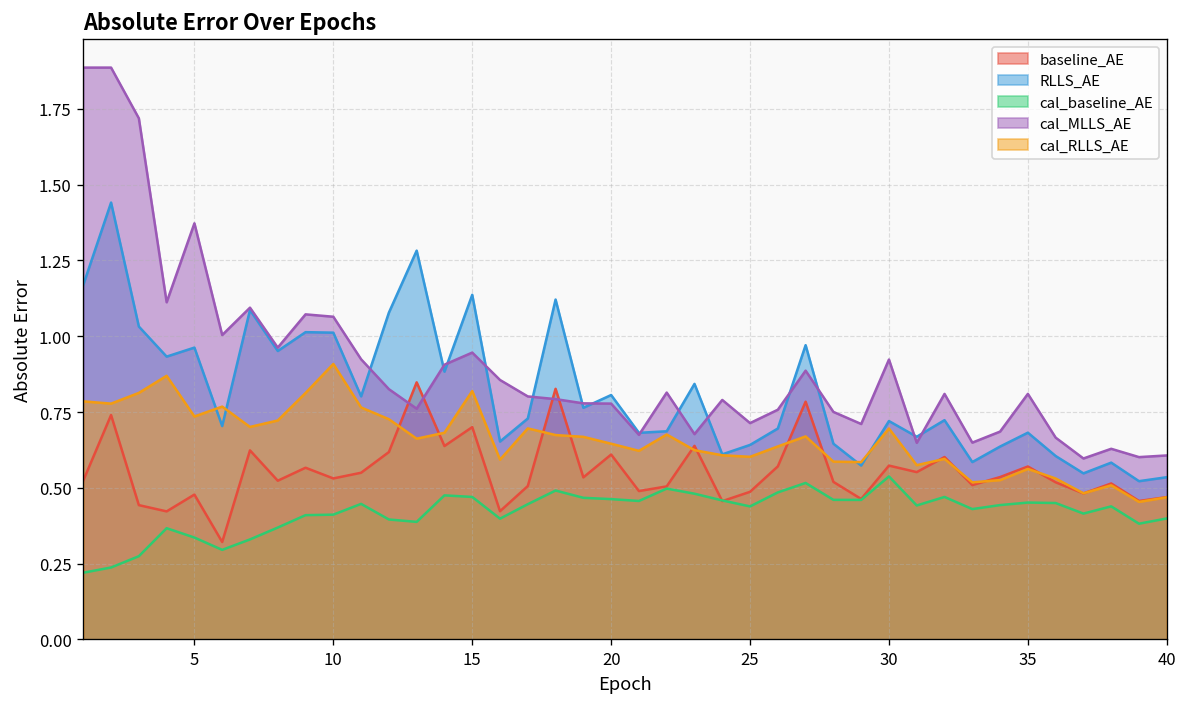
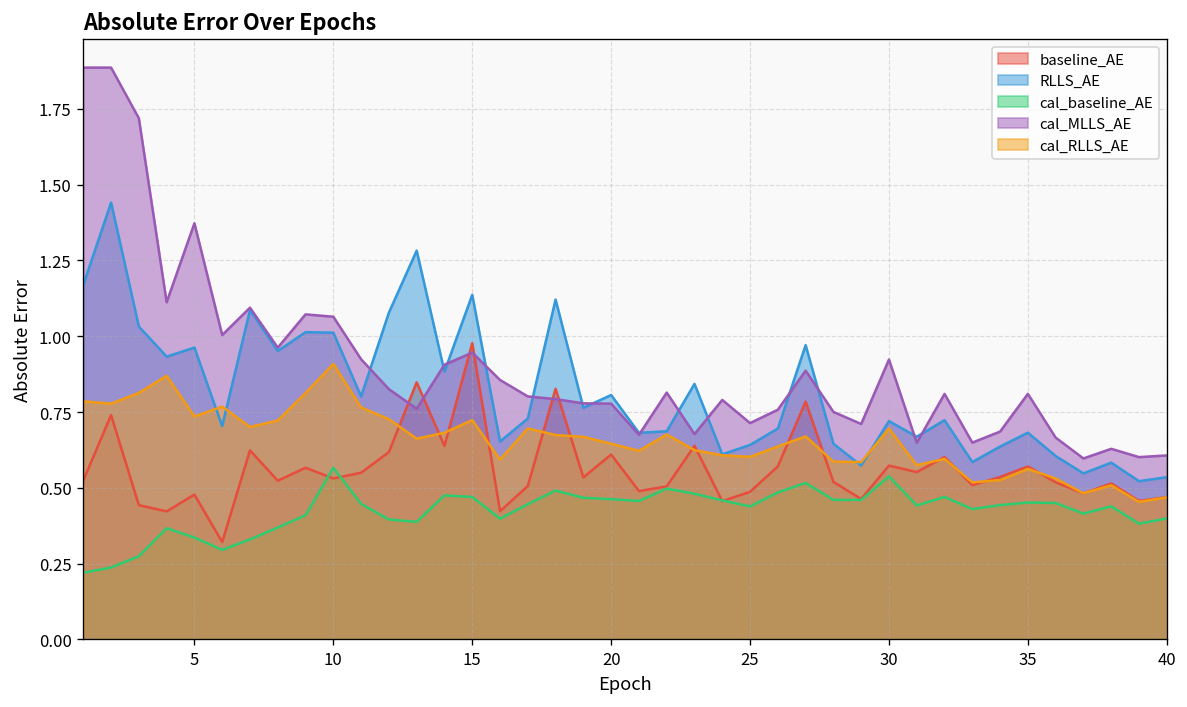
  {
    "baseline_AE": {
      "5": 0.48,
      "10": 0.53,
-     "15": 0.70,
+     "15": 0.98,
      "20": 0.61,
      "25": 0.49,
      "30": 0.57
    },
    "RLLS_AE": {
      "5": 0.96,
      "10": 1.01,
      "15": 1.14,
      "20": 0.81,
      "25": 0.64,
      "30": 0.72,
      "35": 0.68,
      "40": 0.54
    },
    "cal_baseline_AE": {
      "5": 0.34,
-     "10": 0.41,
+     "10": 0.57,
      "15": 0.47,
      "20": 0.46,
      "25": 0.44,
      "30": 0.54,
      "35": 0.45,
      "40": 0.40
    },
    "cal_MLLS_AE": {
      "5": 1.37,
      "10": 1.06,
      "15": 0.95,
      "20": 0.78,
      "25": 0.71,
      "30": 0.92,
      "35": 0.81,
      "40": 0.61
    },
    "cal_RLLS_AE": {
      "5": 0.74,
      "10": 0.91,
-     "15": 0.82,
+     "15": 0.72,
      "20": 0.65,
      "25": 0.60,
      "30": 0.70
    }
  }
